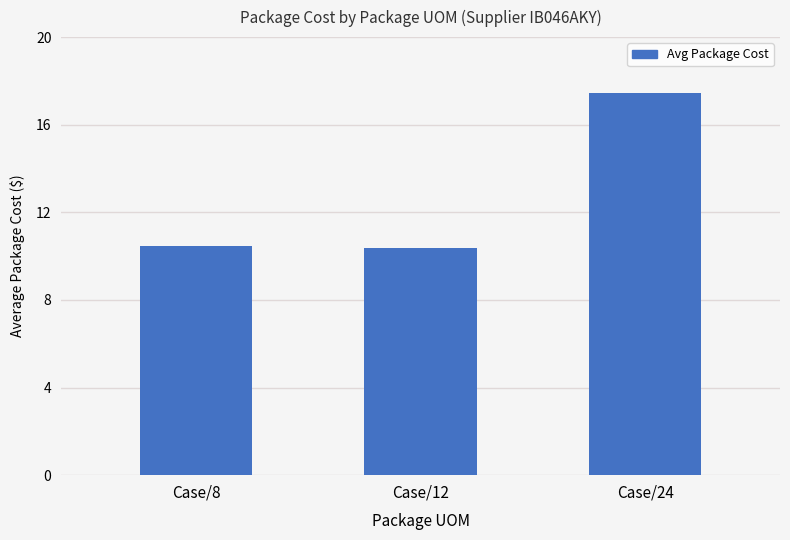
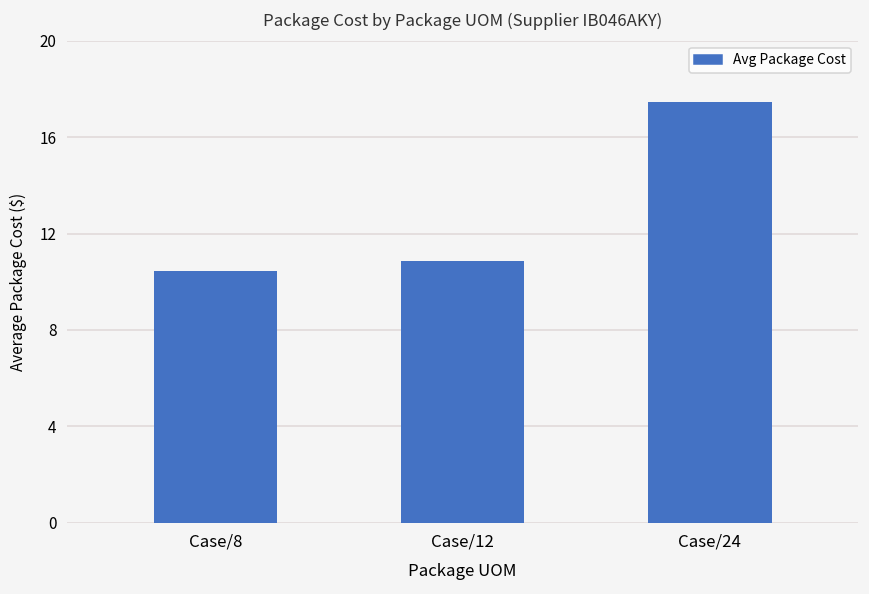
  {
    "Case/8": 10.5,
-   "Case/12": 10.4,
+   "Case/12": 10.9,
    "Case/24": 17.5
  }
